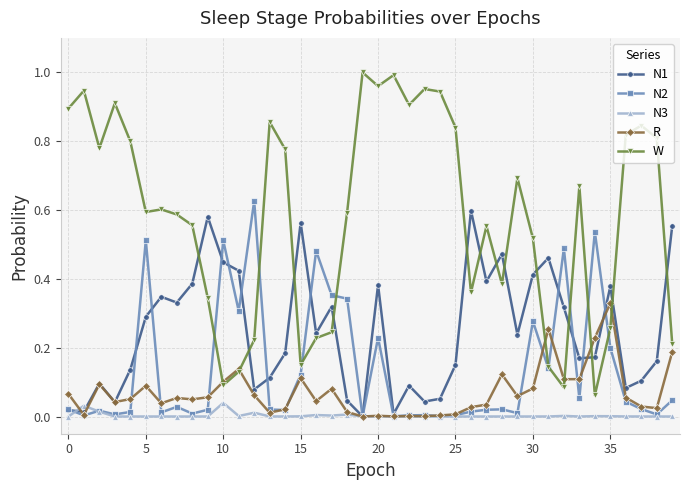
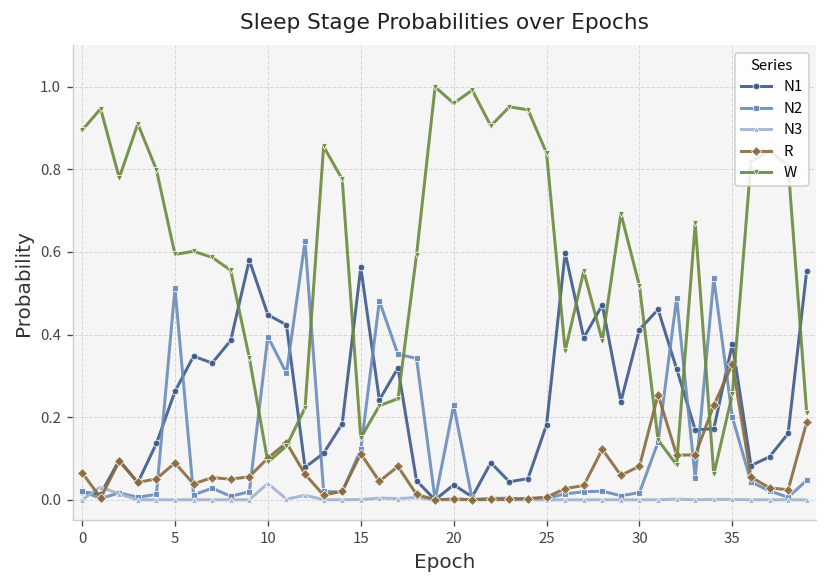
  {
    "N1": {
-     "5": 0.29,
+     "5": 0.26,
      "10": 0.45,
      "15": 0.56,
-     "20": 0.38,
-     "25": 0.15,
+     "20": 0.04,
+     "25": 0.18,
      "30": 0.41,
      "35": 0.38
    },
    "N2": {
      "5": 0.51,
-     "10": 0.51,
+     "10": 0.40,
      "15": 0.12,
      "20": 0.23,
-     "30": 0.28,
+     "30": 0.02,
      "35": 0.20
    },
    "N3": {
      "0": 0.00,
      "5": 0.00,
      "10": 0.04,
      "15": 0.00,
      "30": 0.00,
      "35": 0.00
    }
  }
